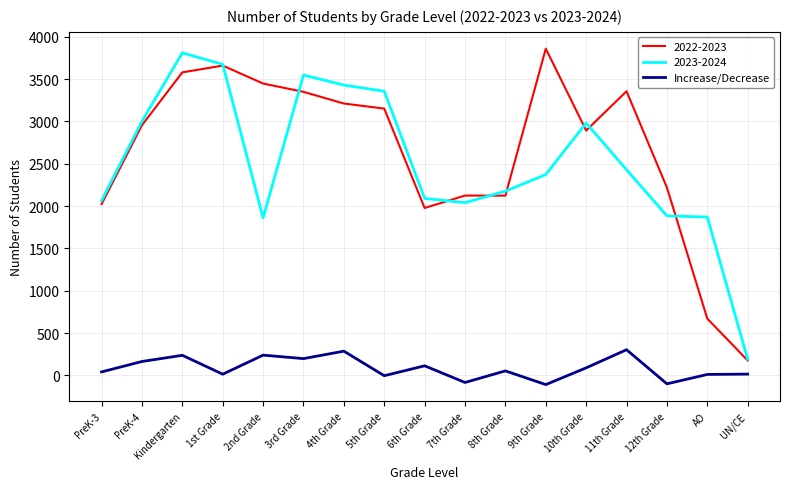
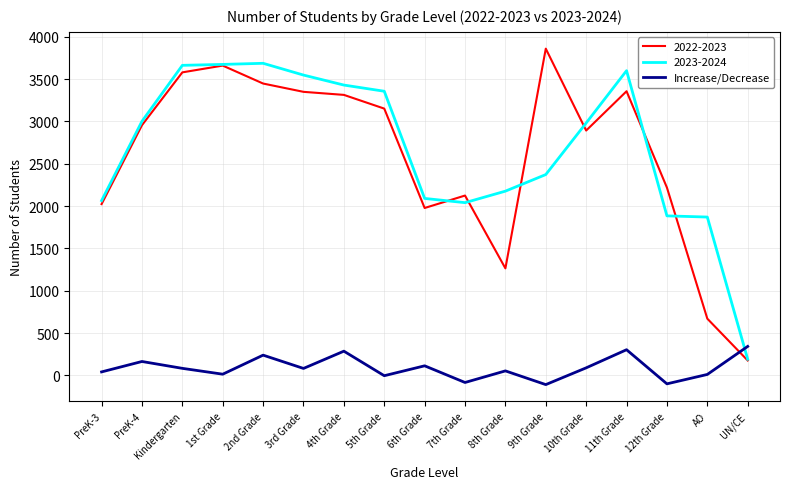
  {
    "2022-2023": {
      "PreK-3": 2000,
      "PreK-4": 3000,
      "Kindergarten": 3600,
      "2nd Grade": 3400,
      "3rd Grade": 3300,
-     "4th Grade": 3200,
+     "4th Grade": 3300,
      "5th Grade": 3200,
      "6th Grade": 2000,
      "7th Grade": 2100,
-     "8th Grade": 2100,
+     "8th Grade": 1300,
      "9th Grade": 3900,
      "10th Grade": 2900,
      "11th Grade": 3400,
      "12th Grade": 2200,
      "AO": 700
    },
    "2023-2024": {
      "PreK-3": 2100,
      "PreK-4": 3000,
-     "Kindergarten": 3800,
-     "2nd Grade": 1900,
+     "Kindergarten": 3700,
+     "2nd Grade": 3700,
      "3rd Grade": 3500,
      "4th Grade": 3400,
      "5th Grade": 3400,
      "6th Grade": 2100,
      "7th Grade": 2000,
      "8th Grade": 2200,
      "9th Grade": 2400,
      "10th Grade": 3000,
-     "11th Grade": 2400,
+     "11th Grade": 3600,
      "12th Grade": 1900,
      "AO": 1900
    },
    "Increase/Decrease": {
      "PreK-3": 0,
      "PreK-4": 200,
-     "Kindergarten": 200,
+     "Kindergarten": 100,
      "1st Grade": 0,
      "2nd Grade": 200,
-     "3rd Grade": 200,
+     "3rd Grade": 100,
      "4th Grade": 300,
      "5th Grade": 0,
      "6th Grade": 100,
      "7th Grade": -100,
      "8th Grade": 100,
      "9th Grade": -100,
      "10th Grade": 100,
      "11th Grade": 300,
      "12th Grade": -100,
      "AO": 0,
-     "UN/CE": 0
+     "UN/CE": 300
    }
  }
